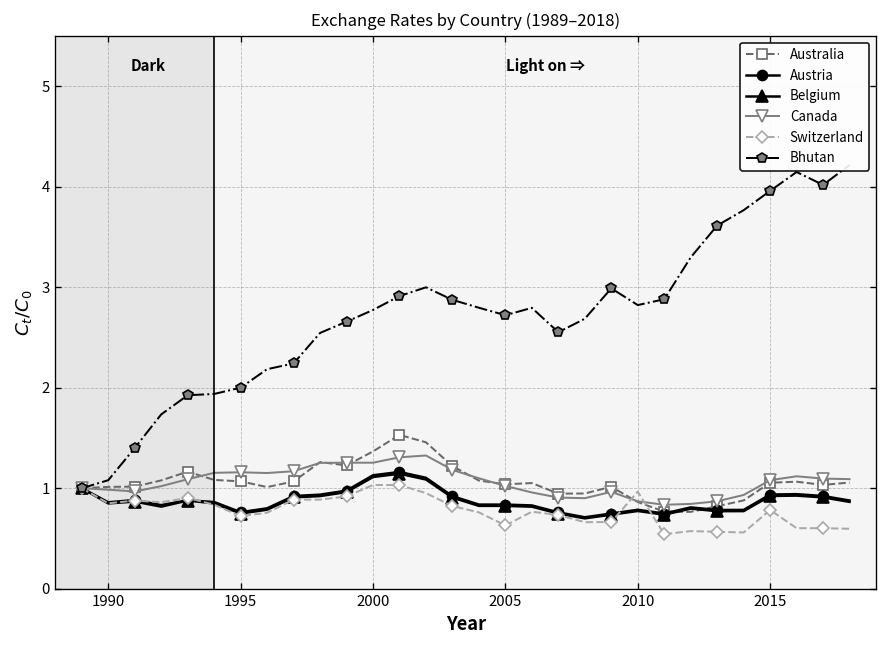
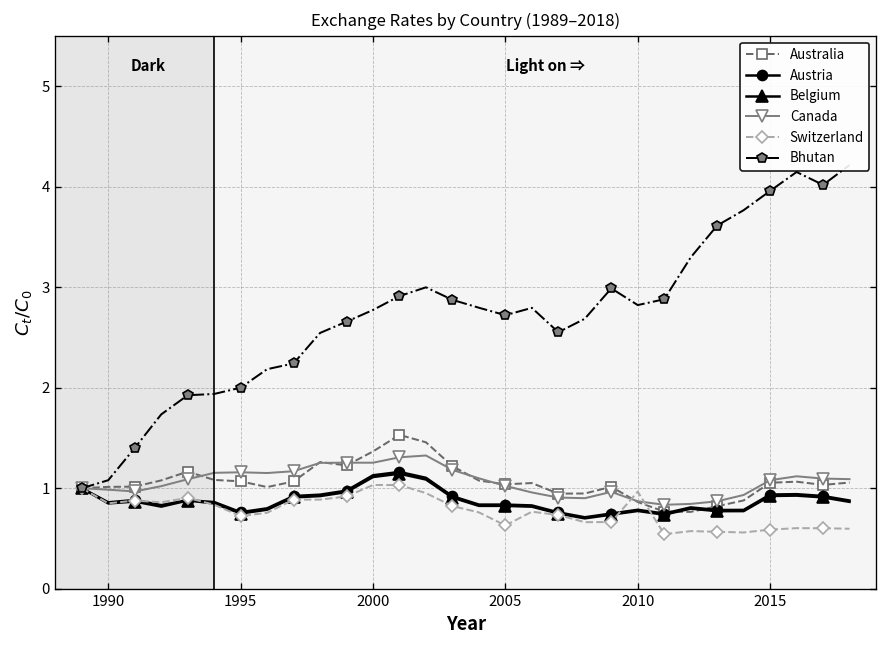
  {
    "Switzerland": {
      "2000": 1.0,
      "2005": 0.6,
      "2010": 1.0,
-     "2015": 0.8
+     "2015": 0.6
    }
  }
